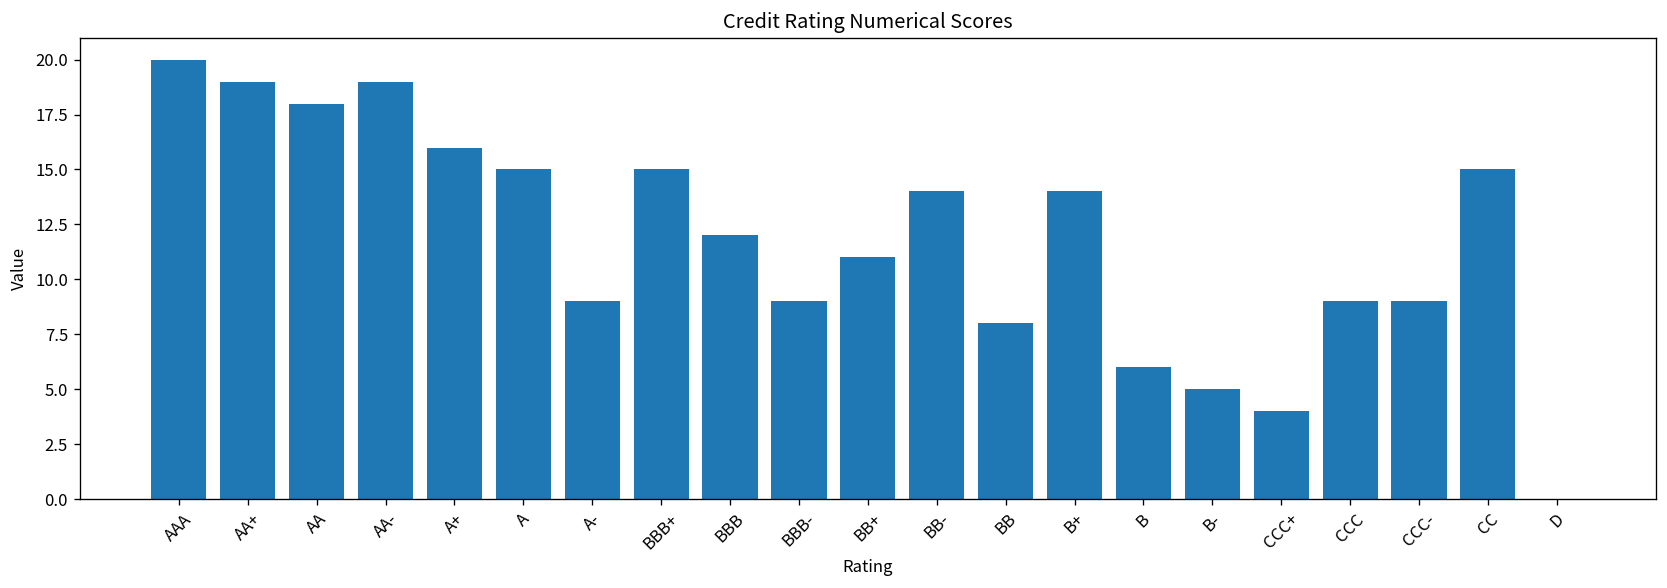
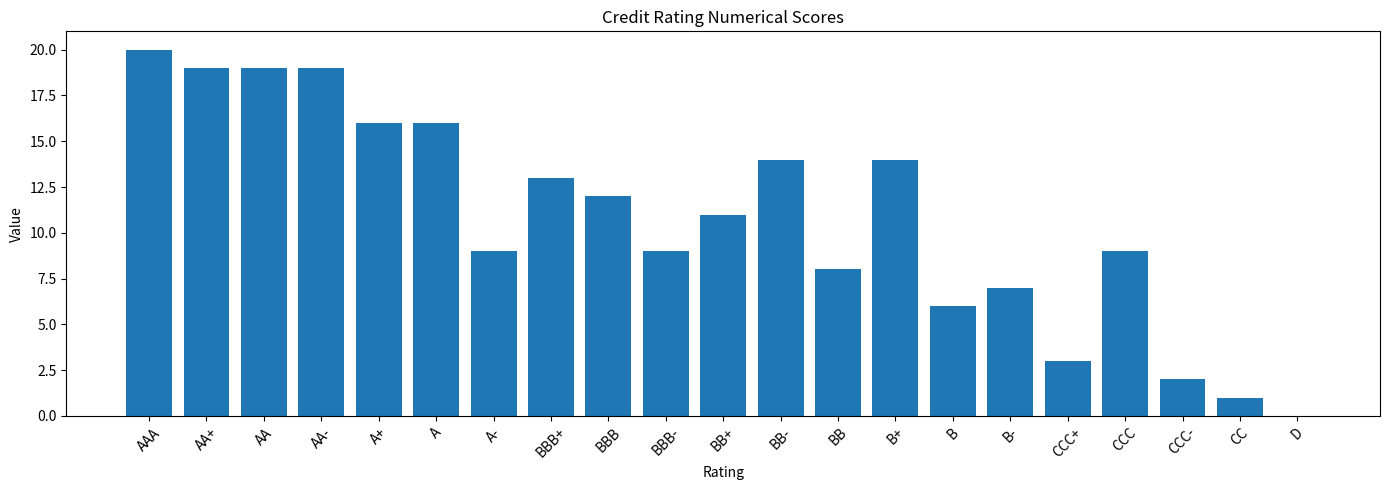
  {
    "AAA": 20,
    "AA+": 19,
-   "AA": 18,
+   "AA": 19,
    "AA-": 19,
    "A+": 16,
-   "A": 15,
+   "A": 16,
    "A-": 9,
-   "BBB+": 15,
+   "BBB+": 13,
    "BBB": 12,
    "BBB-": 9,
    "BB+": 11,
    "BB-": 14,
    "BB": 8,
    "B+": 14,
    "B": 6,
-   "B-": 5,
-   "CCC+": 4,
+   "B-": 7,
+   "CCC+": 3,
    "CCC": 9,
-   "CCC-": 9,
-   "CC": 15,
+   "CCC-": 2,
+   "CC": 1,
    "D": 0
  }
